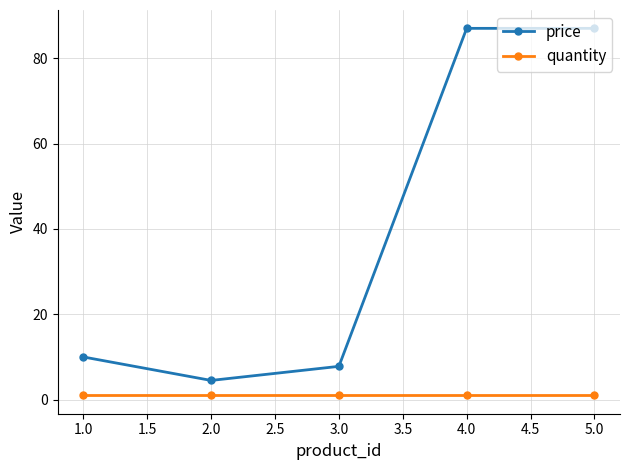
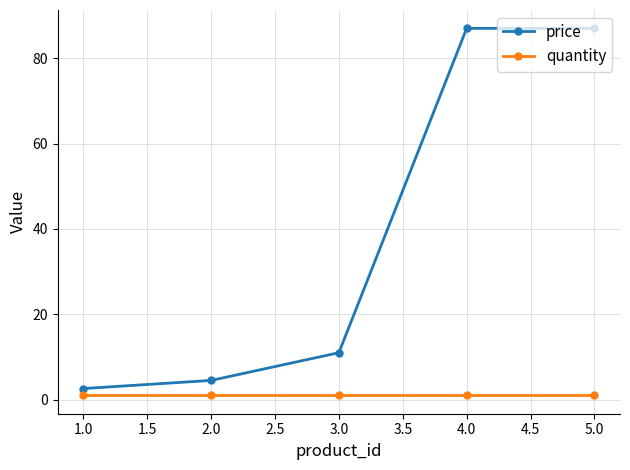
  {
    "price": {
-     "1.0": 10,
+     "1.0": 3,
      "2.0": 5,
-     "3.0": 8,
+     "3.0": 11,
      "4.0": 87
    },
    "quantity": {
      "1.0": 1,
      "2.0": 1,
      "3.0": 1,
      "4.0": 1,
      "5.0": 1
    }
  }
